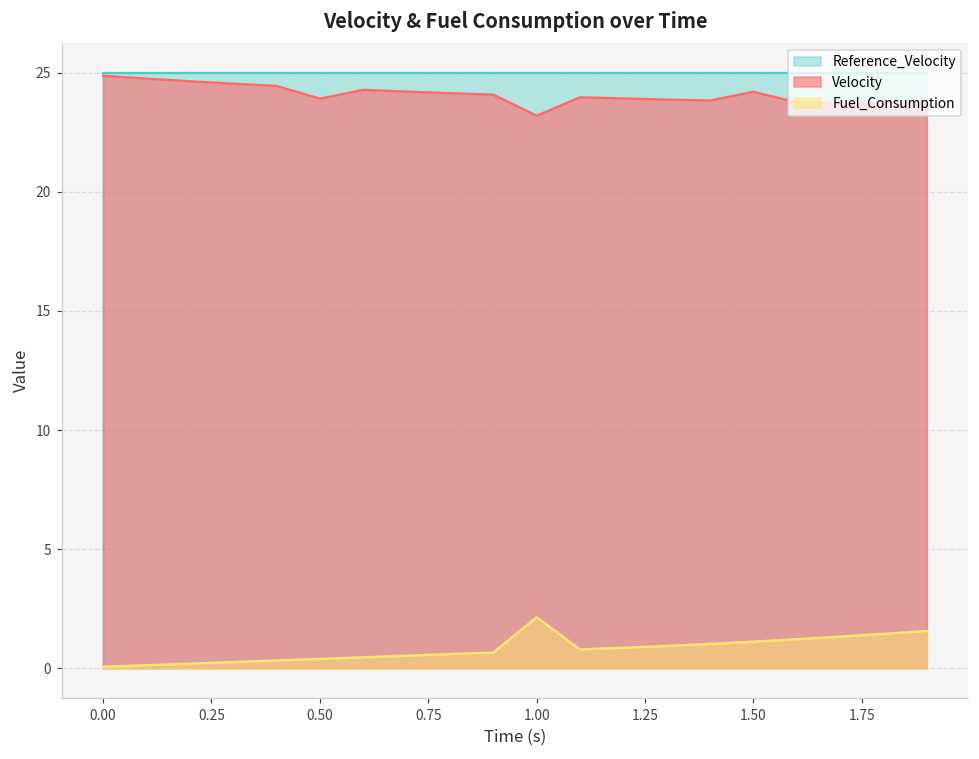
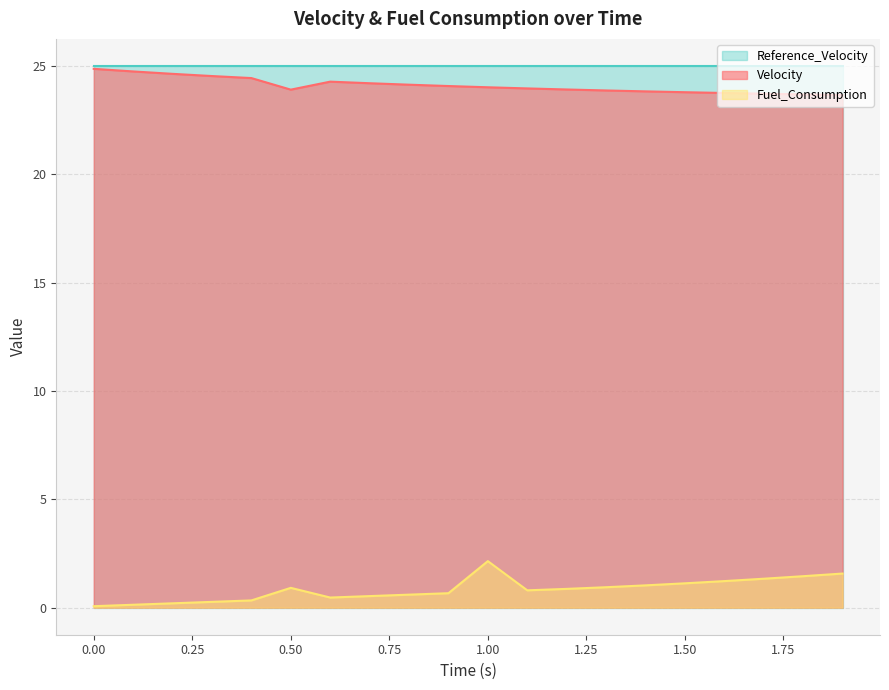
  {
    "Reference_Velocity": {
      "0.00": 25.0,
      "0.50": 25.0,
      "1.00": 25.0,
      "1.50": 25.0
    },
    "Velocity": {
      "0.00": 24.9,
      "0.50": 23.9,
-     "1.00": 23.2,
-     "1.50": 24.2
+     "1.00": 24.0,
+     "1.50": 23.8
    },
    "Fuel_Consumption": {
      "0.00": 0.1,
-     "0.50": 0.4,
+     "0.50": 0.9,
      "1.00": 2.1,
      "1.50": 1.1
    }
  }
